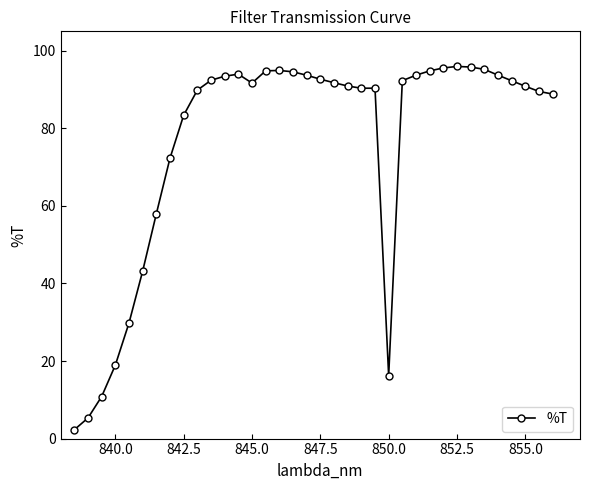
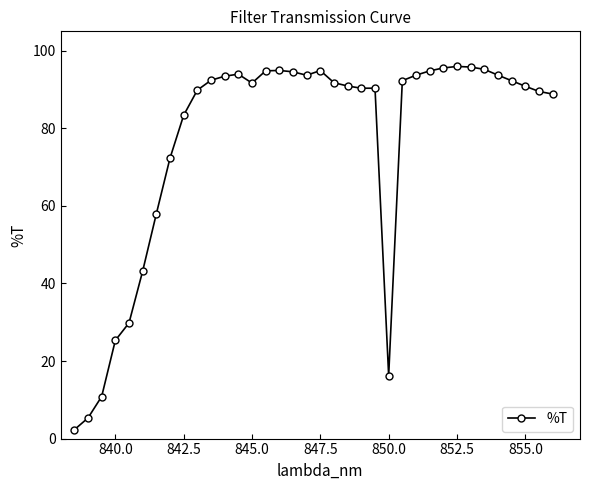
  {
-   "840.0": 19,
+   "840.0": 25,
    "842.5": 83,
    "845.0": 92,
-   "847.5": 93,
+   "847.5": 95,
    "850.0": 16,
    "852.5": 96,
    "855.0": 91
  }
